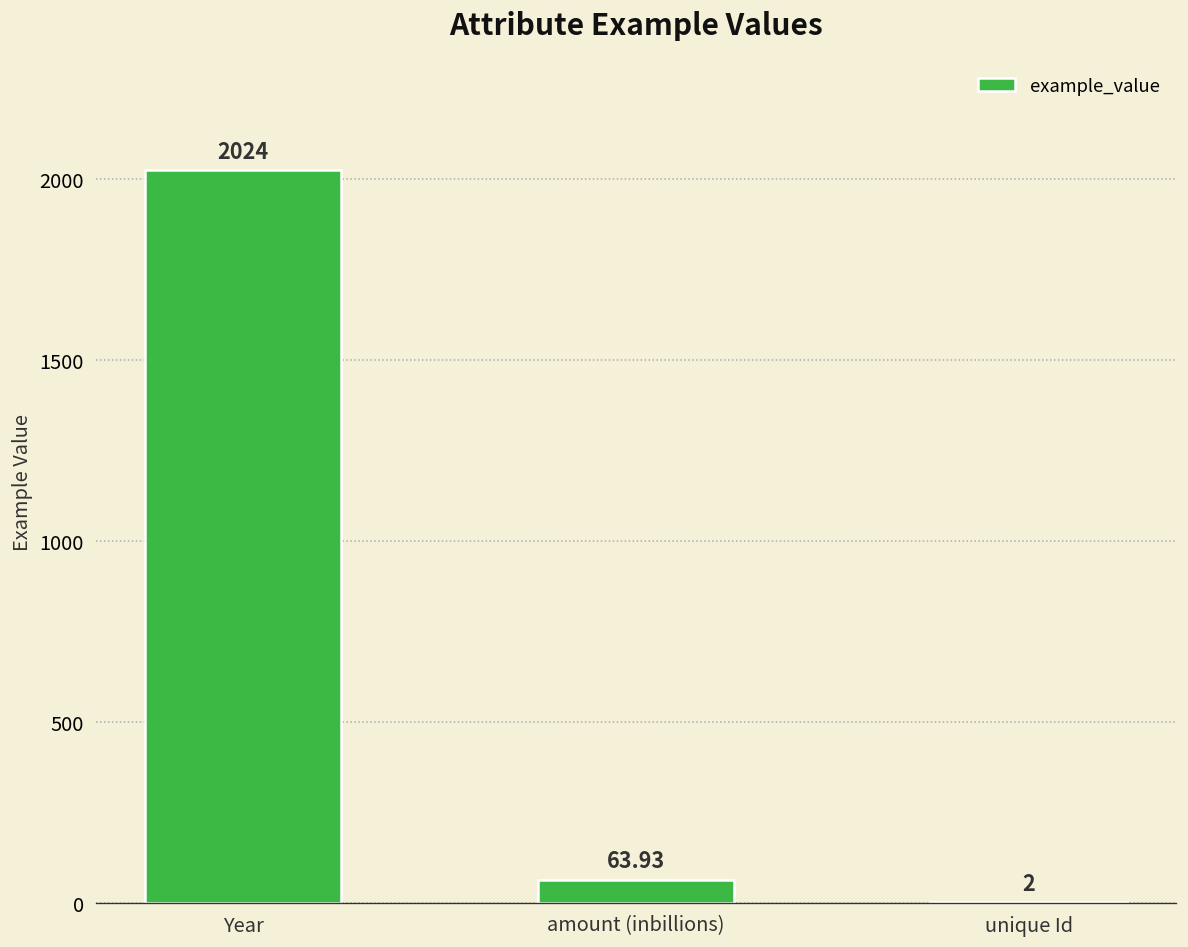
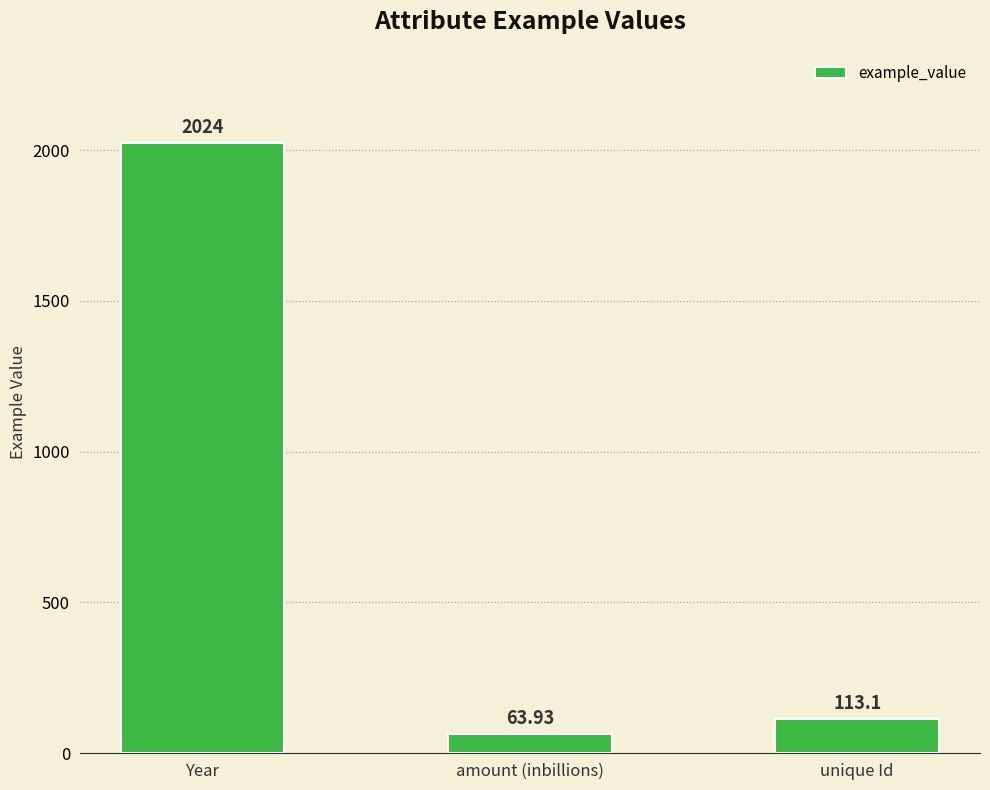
  {
    "Year": 2024,
    "amount (inbillions)": 63.93,
-   "unique Id": 2
+   "unique Id": 113.1
  }
